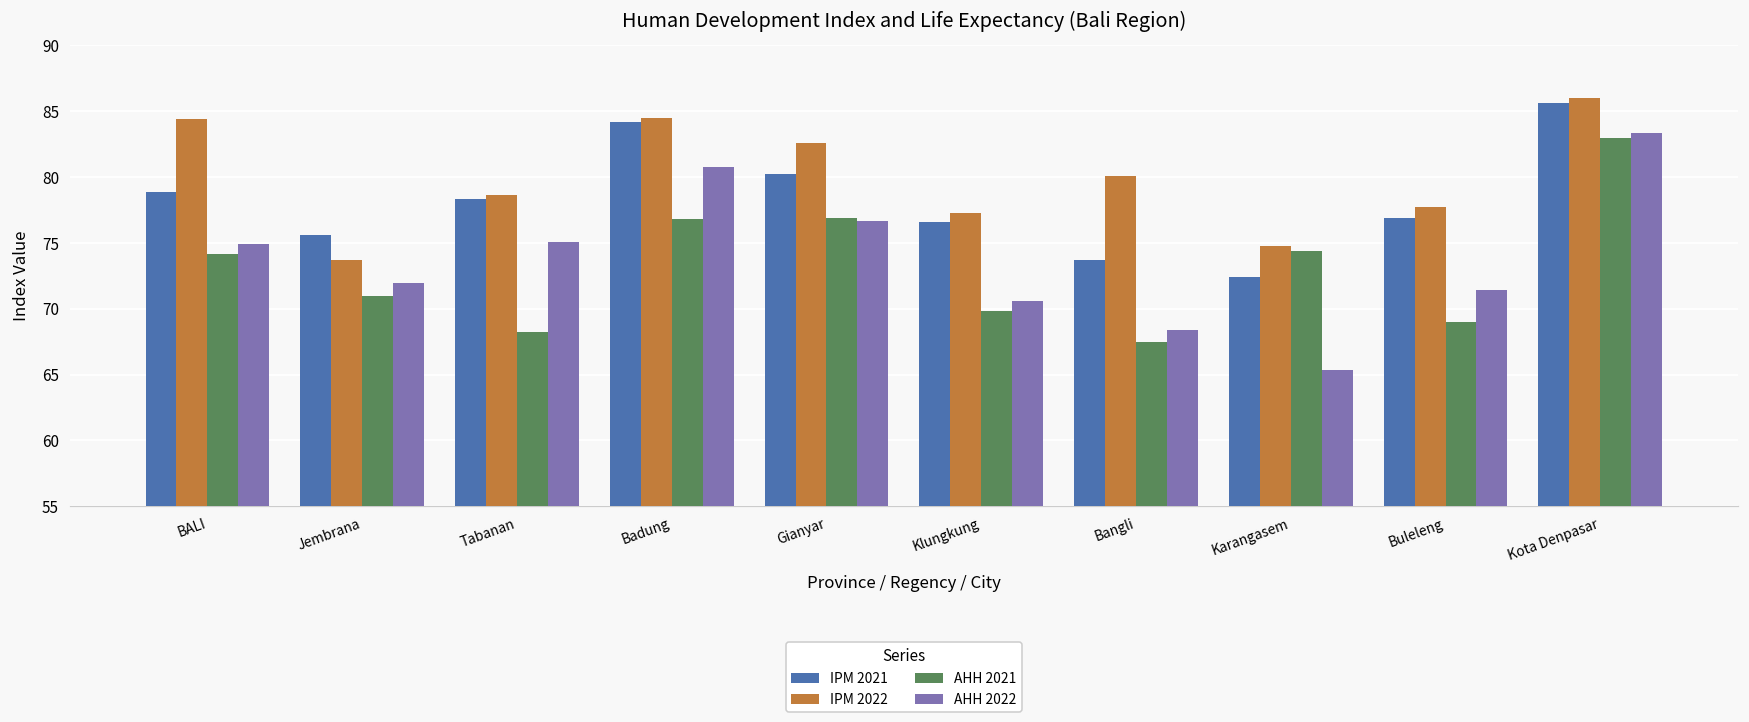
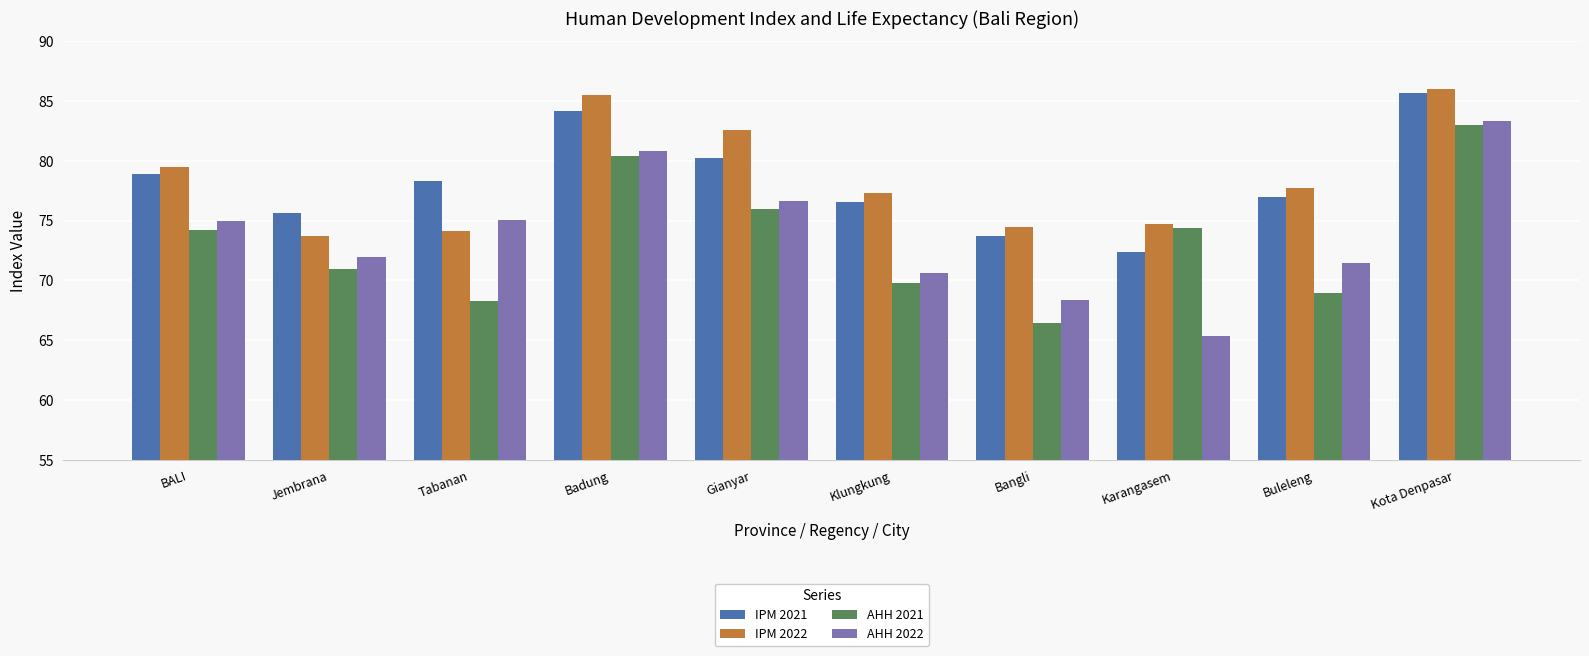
  {
    "IPM 2022": {
-     "BALI": 84.4,
+     "BALI": 79.4,
      "Jembrana": 73.7,
-     "Tabanan": 78.6,
-     "Badung": 84.5,
+     "Tabanan": 74.2,
+     "Badung": 85.5,
      "Gianyar": 82.6,
      "Klungkung": 77.3,
-     "Bangli": 80.1,
+     "Bangli": 74.5,
      "Karangasem": 74.8,
      "Buleleng": 77.8,
      "Kota Denpasar": 86.0
    },
    "AHH 2021": {
      "BALI": 74.2,
      "Jembrana": 71.0,
      "Tabanan": 68.2,
-     "Badung": 76.9,
-     "Gianyar": 76.9,
+     "Badung": 80.4,
+     "Gianyar": 76.0,
      "Klungkung": 69.8,
-     "Bangli": 67.5,
+     "Bangli": 66.5,
      "Karangasem": 74.4,
      "Buleleng": 69.0,
      "Kota Denpasar": 83.0
    }
  }
